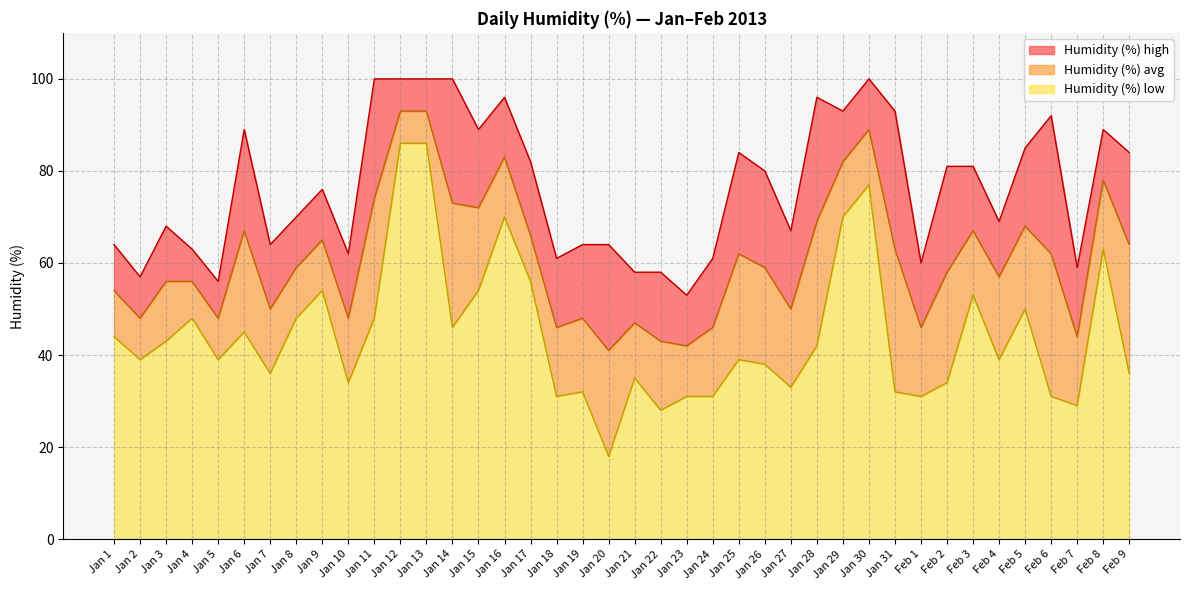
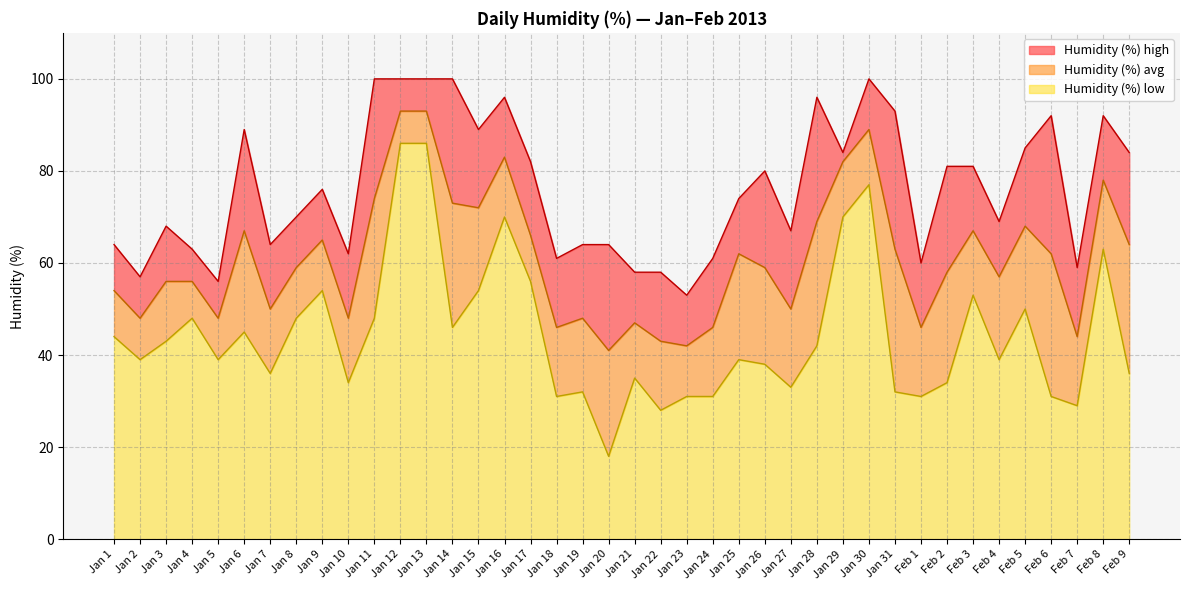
  {
    "Humidity (%) high": {
      "Jan 1": 64,
      "Jan 2": 57,
      "Jan 3": 68,
      "Jan 4": 63,
      "Jan 5": 56,
      "Jan 6": 89,
      "Jan 7": 64,
      "Jan 8": 70,
      "Jan 9": 76,
      "Jan 10": 62,
      "Jan 11": 100,
      "Jan 12": 100,
      "Jan 13": 100,
      "Jan 14": 100,
      "Jan 15": 89,
      "Jan 16": 96,
      "Jan 17": 82,
      "Jan 18": 61,
      "Jan 19": 64,
      "Jan 20": 64,
      "Jan 21": 58,
      "Jan 22": 58,
      "Jan 23": 53,
      "Jan 24": 61,
-     "Jan 25": 84,
+     "Jan 25": 74,
      "Jan 26": 80,
      "Jan 27": 67,
      "Jan 28": 96,
-     "Jan 29": 93,
+     "Jan 29": 84,
      "Jan 30": 100,
      "Jan 31": 93,
      "Feb 1": 60,
      "Feb 2": 81,
      "Feb 3": 81,
      "Feb 4": 69,
      "Feb 5": 85,
      "Feb 6": 92,
      "Feb 7": 59,
-     "Feb 8": 89,
+     "Feb 8": 92,
      "Feb 9": 84
    },
    "Humidity (%) avg": {
      "Jan 1": 54,
      "Jan 2": 48,
      "Jan 3": 56,
      "Jan 4": 56,
      "Jan 5": 48,
      "Jan 6": 67,
      "Jan 7": 50,
      "Jan 8": 59,
      "Jan 9": 65,
      "Jan 10": 48,
      "Jan 11": 74,
      "Jan 12": 93,
      "Jan 13": 93,
      "Jan 14": 73,
      "Jan 15": 72,
      "Jan 16": 83,
      "Jan 17": 66,
      "Jan 18": 46,
      "Jan 19": 48,
      "Jan 20": 41,
      "Jan 21": 47,
      "Jan 22": 43,
      "Jan 23": 42,
      "Jan 24": 46,
      "Jan 25": 62,
      "Jan 26": 59,
      "Jan 27": 50,
      "Jan 28": 69,
      "Jan 29": 82,
      "Jan 30": 89,
      "Jan 31": 63,
      "Feb 1": 46,
      "Feb 2": 58,
      "Feb 3": 67,
      "Feb 4": 57,
      "Feb 5": 68,
      "Feb 6": 62,
      "Feb 7": 44,
      "Feb 8": 78,
      "Feb 9": 64
    },
    "Humidity (%) low": {
      "Jan 1": 44,
      "Jan 2": 39,
      "Jan 3": 43,
      "Jan 4": 48,
      "Jan 5": 39,
      "Jan 6": 45,
      "Jan 7": 36,
      "Jan 8": 48,
      "Jan 9": 54,
      "Jan 10": 34,
      "Jan 11": 48,
      "Jan 12": 86,
      "Jan 13": 86,
      "Jan 14": 46,
      "Jan 15": 54,
      "Jan 16": 70,
      "Jan 17": 56,
      "Jan 18": 31,
      "Jan 19": 32,
      "Jan 20": 18,
      "Jan 21": 35,
      "Jan 22": 28,
      "Jan 23": 31,
      "Jan 24": 31,
      "Jan 25": 39,
      "Jan 26": 38,
      "Jan 27": 33,
      "Jan 28": 42,
      "Jan 29": 70,
      "Jan 30": 77,
      "Jan 31": 32,
      "Feb 1": 31,
      "Feb 2": 34,
      "Feb 3": 53,
      "Feb 4": 39,
      "Feb 5": 50,
      "Feb 6": 31,
      "Feb 7": 29,
      "Feb 8": 63,
      "Feb 9": 36
    }
  }
